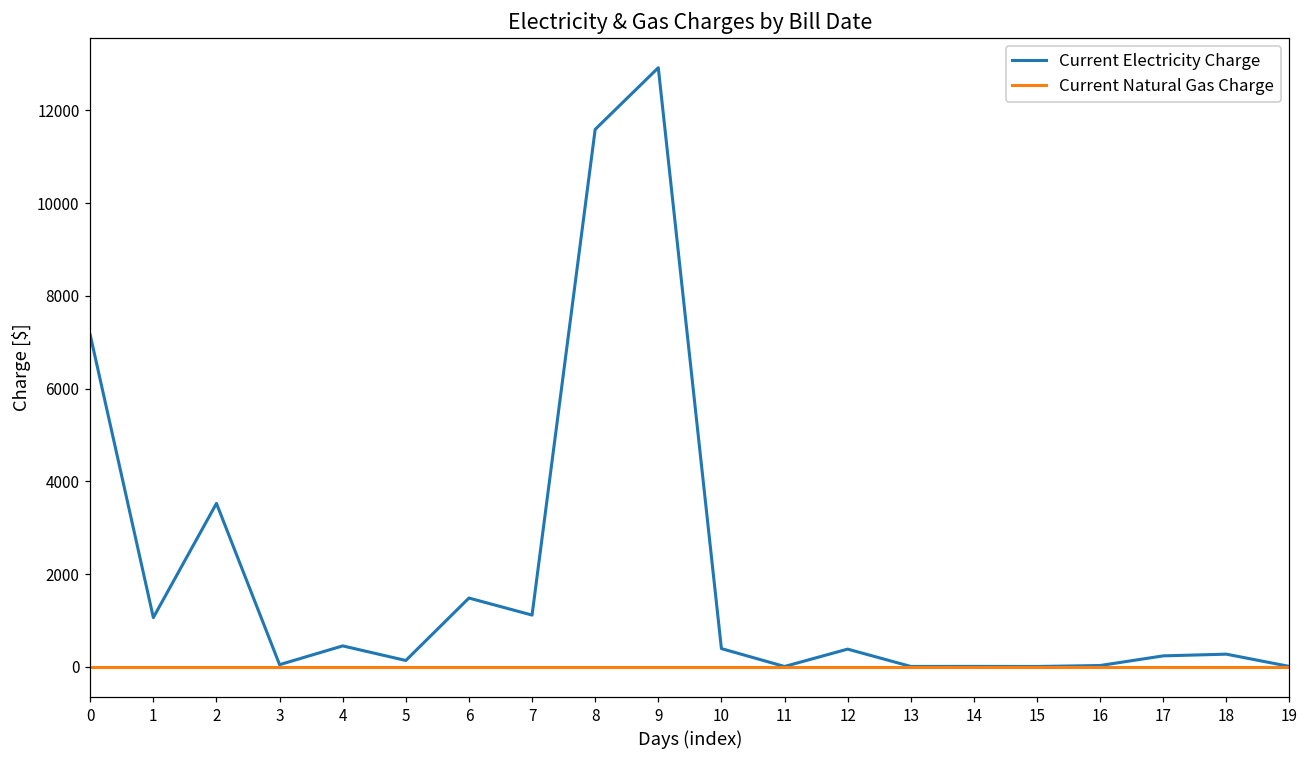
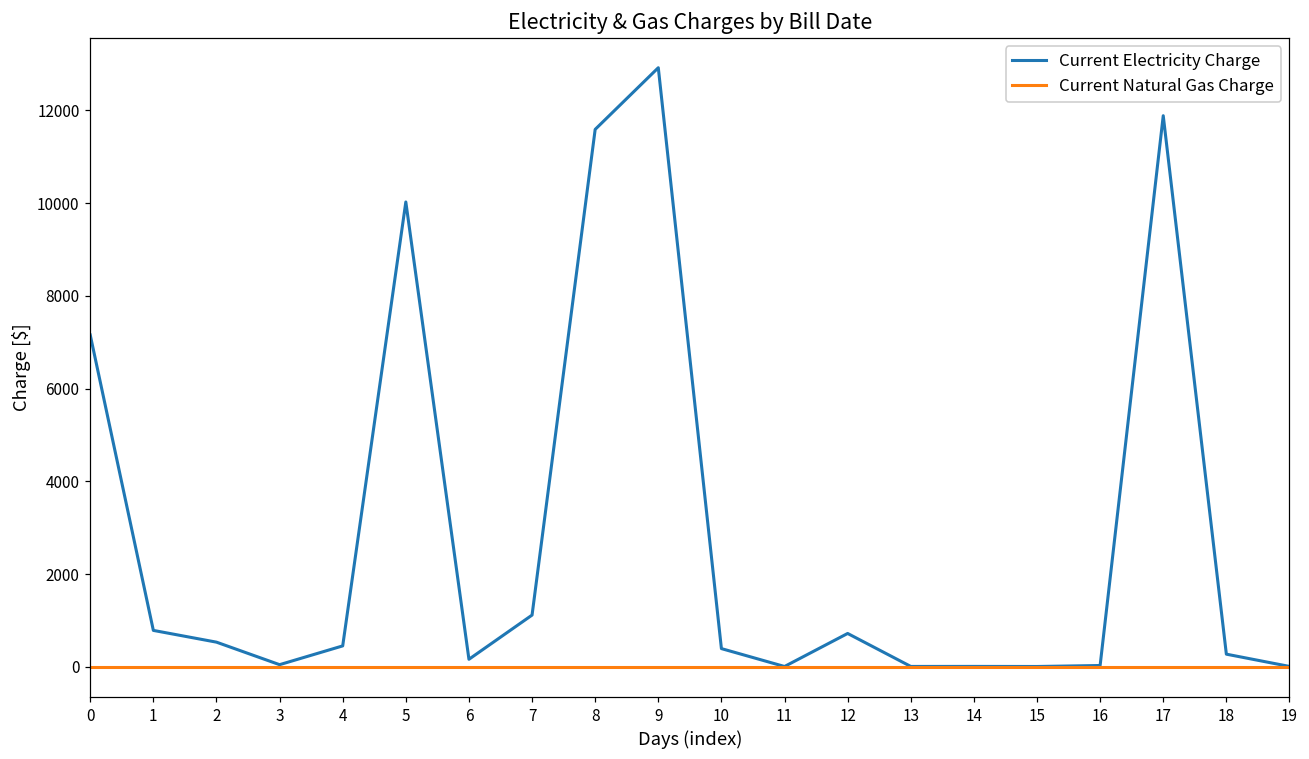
  {
    "Current Electricity Charge": {
      "0": 7200,
-     "1": 1100,
-     "2": 3500,
+     "1": 800,
+     "2": 500,
      "4": 500,
-     "5": 100,
-     "6": 1500,
+     "5": 10000,
+     "6": 200,
      "7": 1100,
      "8": 11600,
      "9": 12900,
      "10": 400,
-     "12": 400,
-     "17": 200,
+     "12": 700,
+     "17": 11900,
      "18": 300
    },
    "Current Natural Gas Charge": {
      "0": 0,
      "1": 0,
      "2": 0,
      "4": 0,
      "5": 0,
      "6": 0,
      "7": 0,
      "8": 0,
      "9": 0,
      "10": 0,
      "12": 0,
      "17": 0,
      "18": 0
    }
  }
